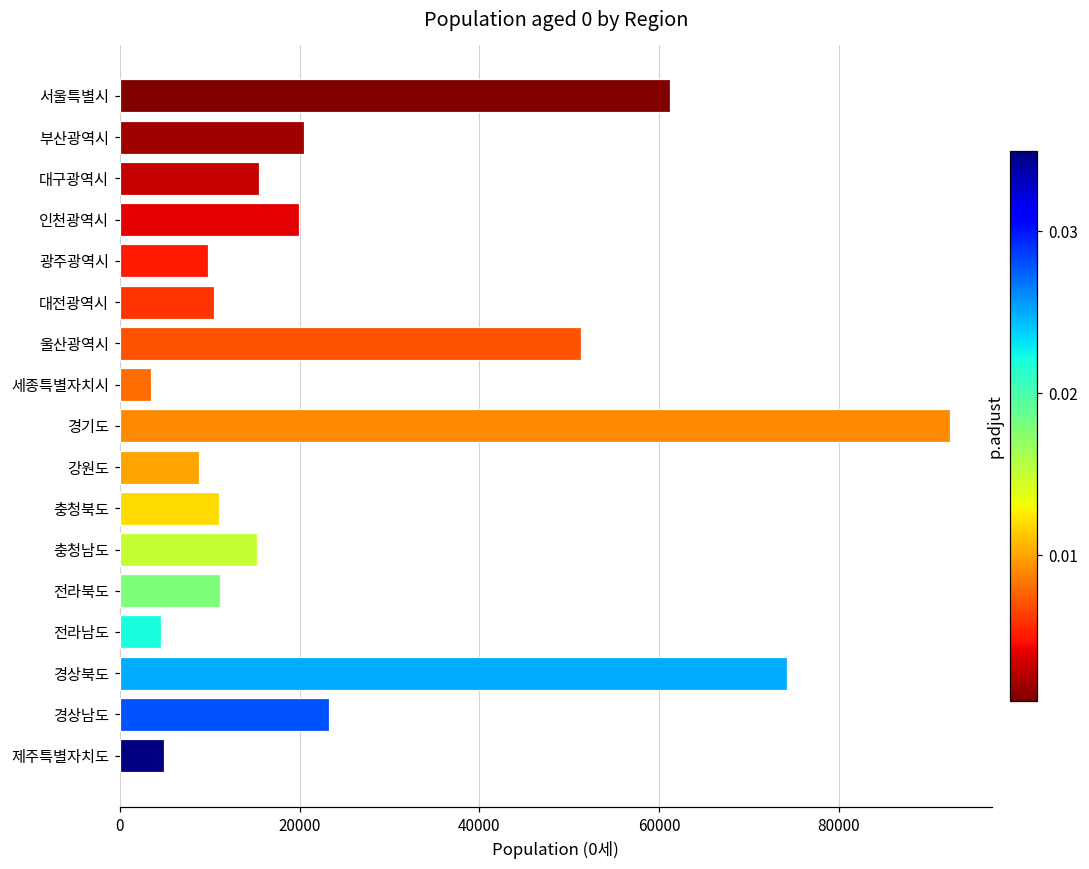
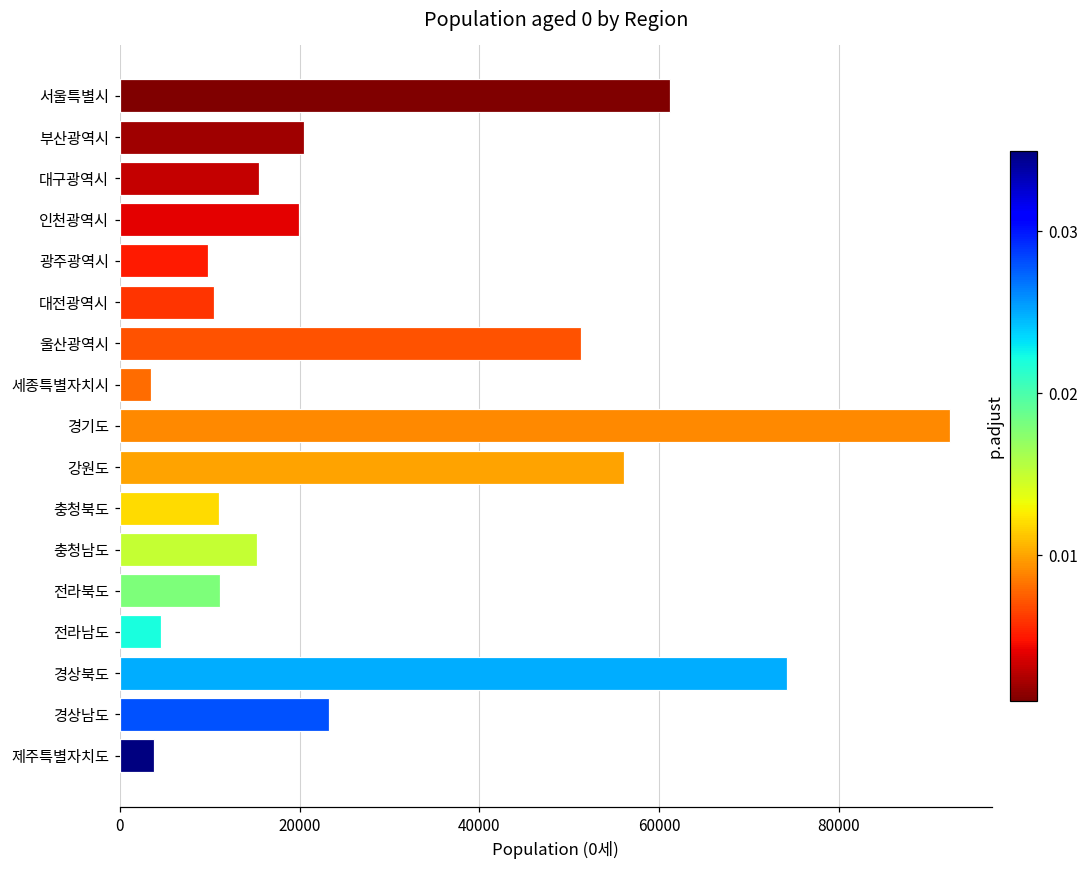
  {
    "서울특별시": 61000,
    "부산광역시": 20000,
    "대구광역시": 15000,
    "인천광역시": 20000,
    "광주광역시": 10000,
    "대전광역시": 10000,
    "울산광역시": 51000,
    "세종특별자치시": 3000,
    "경기도": 92000,
-   "강원도": 9000,
+   "강원도": 56000,
    "충청북도": 11000,
    "충청남도": 15000,
    "전라북도": 11000,
    "전라남도": 5000,
    "경상북도": 74000,
    "경상남도": 23000,
-   "제주특별자치도": 5000
+   "제주특별자치도": 4000
  }
